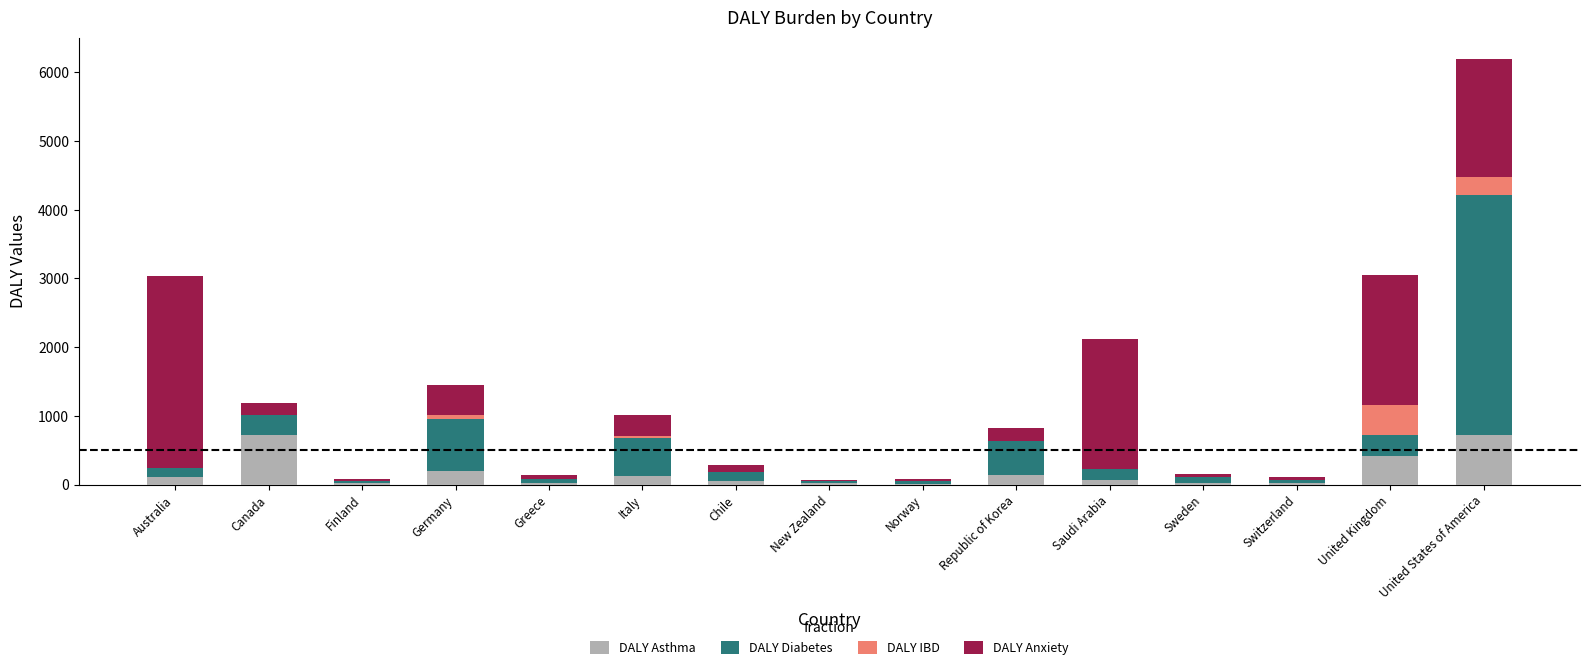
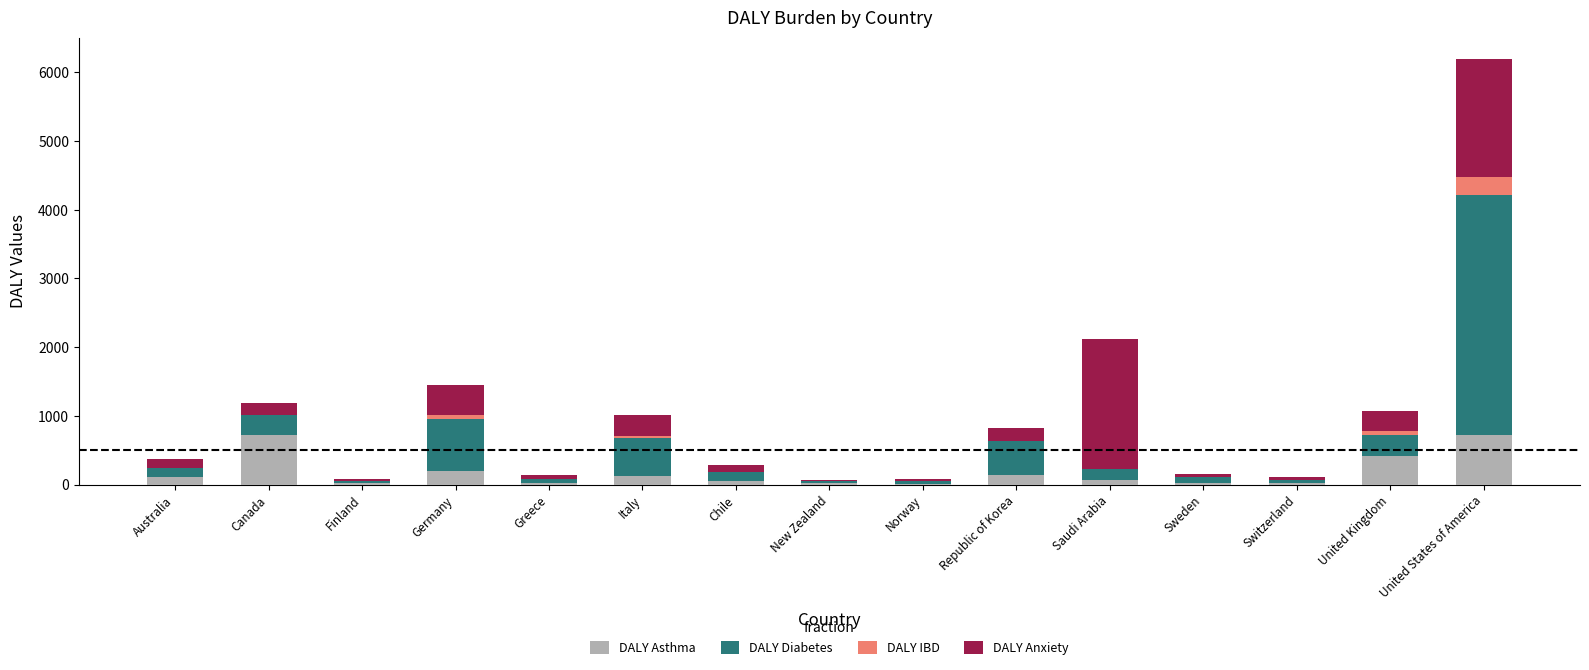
  {
    "DALY Asthma": {
      "Australia": 100,
      "Canada": 700,
      "Germany": 200,
      "Italy": 100,
      "Chile": 100,
      "Republic of Korea": 100,
      "Saudi Arabia": 100,
      "United Kingdom": 400,
      "United States of America": 700
    },
    "DALY Diabetes": {
      "Australia": 100,
      "Canada": 300,
      "Finland": 0,
      "Germany": 800,
      "Greece": 100,
      "Italy": 600,
      "Chile": 100,
      "Republic of Korea": 500,
      "Saudi Arabia": 200,
      "Sweden": 100,
      "Switzerland": 0,
      "United Kingdom": 300,
      "United States of America": 3500
    },
    "DALY IBD": {
      "Germany": 100,
-     "United Kingdom": 400,
+     "United Kingdom": 100,
      "United States of America": 300
    },
    "DALY Anxiety": {
-     "Australia": 2800,
+     "Australia": 100,
      "Canada": 200,
      "Germany": 400,
      "Greece": 100,
      "Italy": 300,
      "Chile": 100,
      "Republic of Korea": 200,
      "Saudi Arabia": 1900,
      "Sweden": 0,
      "Switzerland": 0,
-     "United Kingdom": 1900,
+     "United Kingdom": 300,
      "United States of America": 1700
    }
  }
